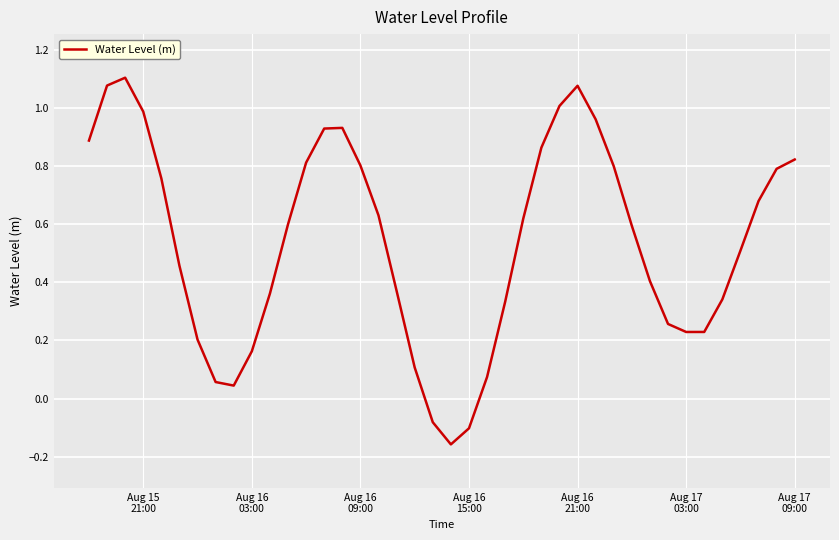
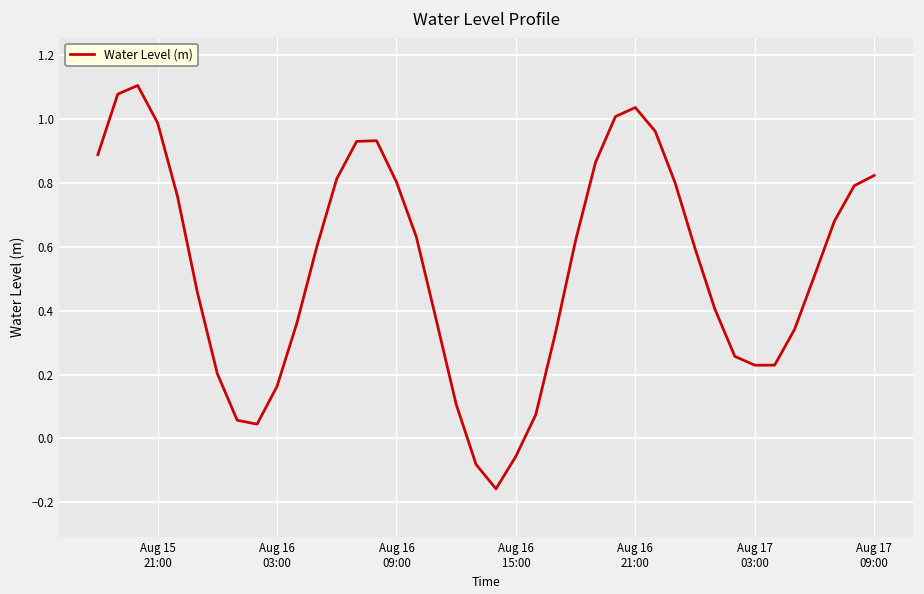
  {
    "Aug 15 21:00": 0.99,
    "Aug 16 03:00": 0.16,
    "Aug 16 09:00": 0.80,
-   "Aug 16 15:00": -0.10,
-   "Aug 16 21:00": 1.08,
+   "Aug 16 15:00": -0.06,
+   "Aug 16 21:00": 1.04,
    "Aug 17 03:00": 0.23,
    "Aug 17 09:00": 0.82
  }
